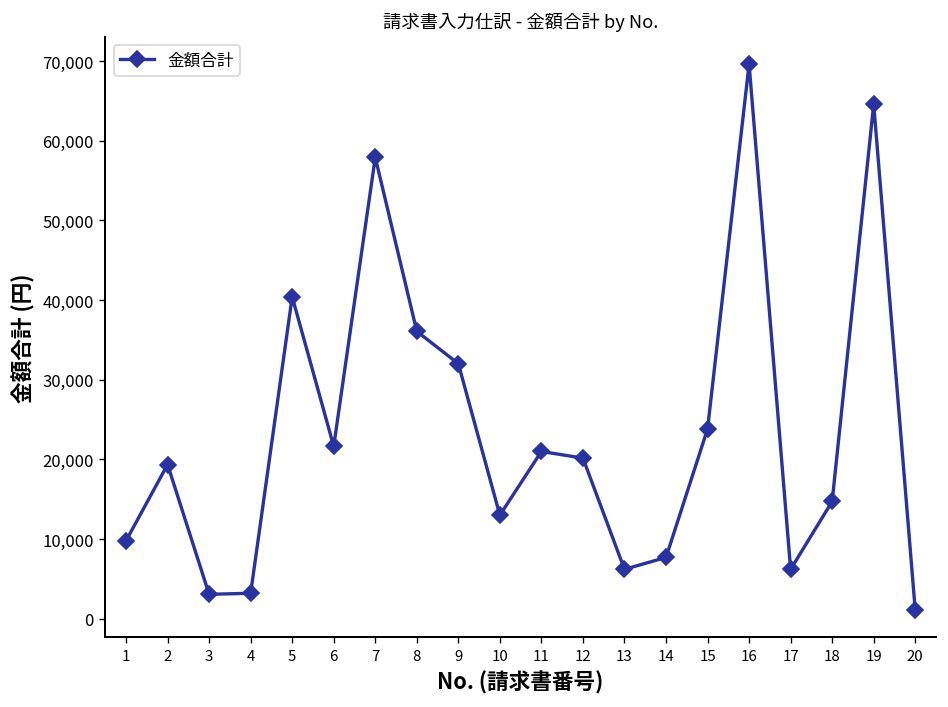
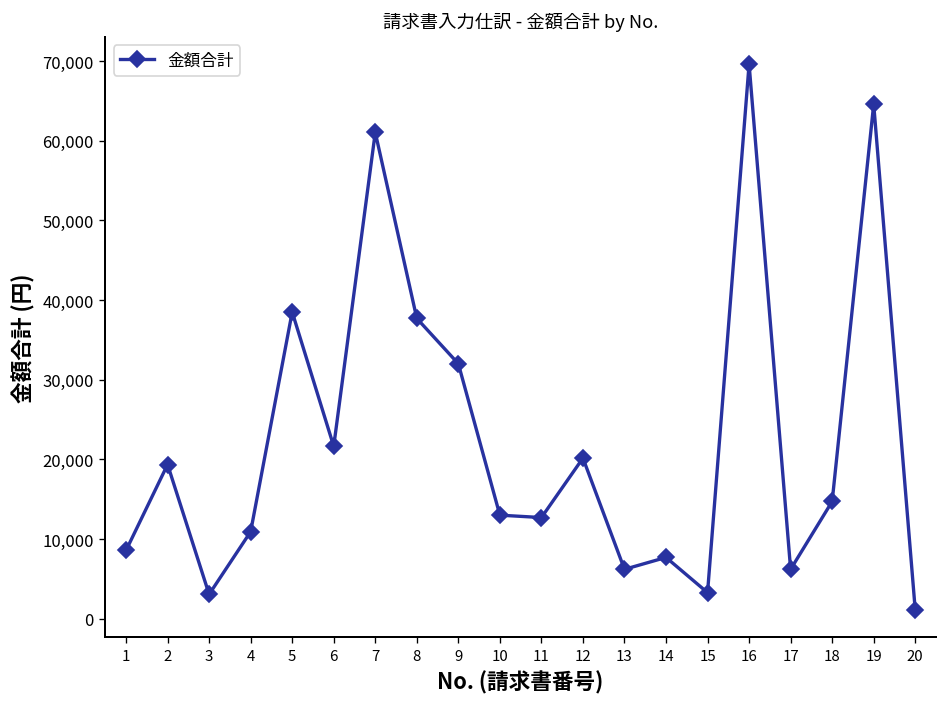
  {
-   "1": "10,000",
+   "1": "9,000",
    "2": "19,000",
    "3": "3,000",
-   "4": "3,000",
-   "5": "40,000",
+   "4": "11,000",
+   "5": "39,000",
    "6": "22,000",
-   "7": "58,000",
-   "8": "36,000",
+   "7": "61,000",
+   "8": "38,000",
    "9": "32,000",
    "10": "13,000",
-   "11": "21,000",
+   "11": "13,000",
    "12": "20,000",
    "13": "6,000",
    "14": "8,000",
-   "15": "24,000",
+   "15": "3,000",
    "16": "70,000",
    "17": "6,000",
    "18": "15,000",
    "19": "65,000",
    "20": "1,000"
  }
